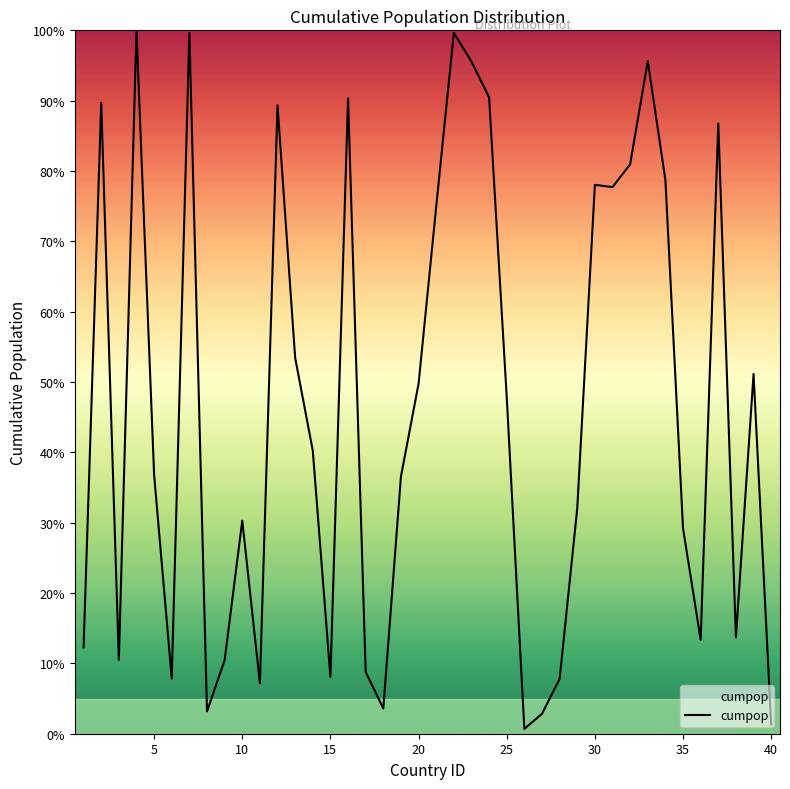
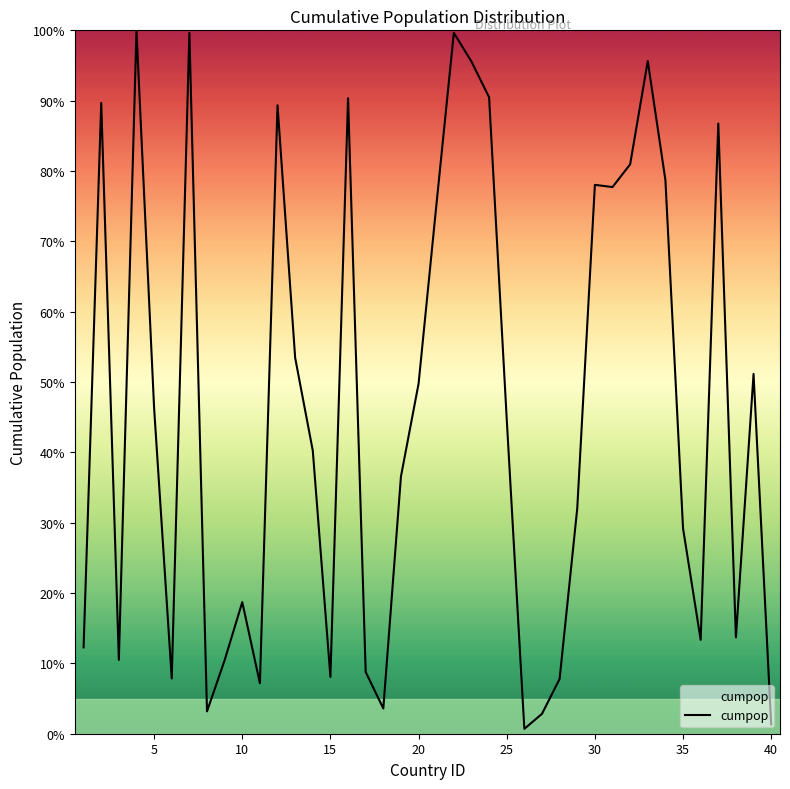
  {
-   "5": "37%",
-   "10": "30%",
+   "5": "46%",
+   "10": "19%",
    "15": "8%",
    "20": "50%",
-   "25": "48%",
+   "25": "45%",
    "30": "78%",
    "35": "29%"
  }
